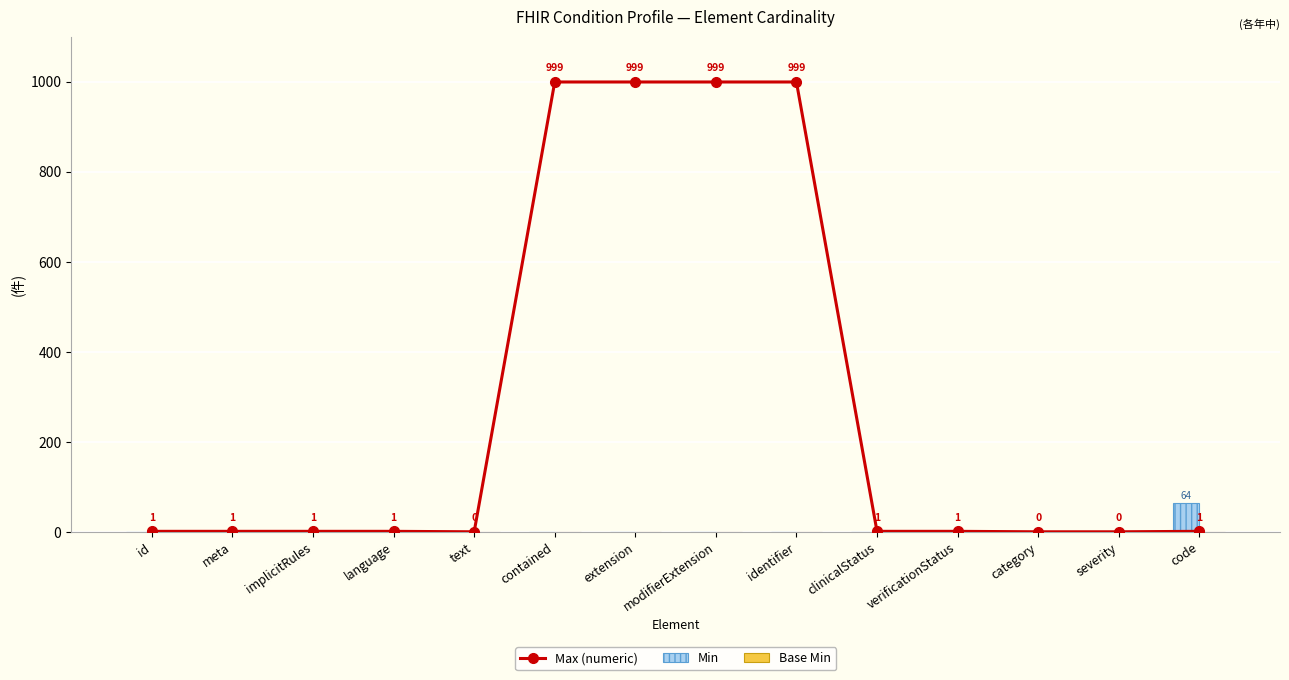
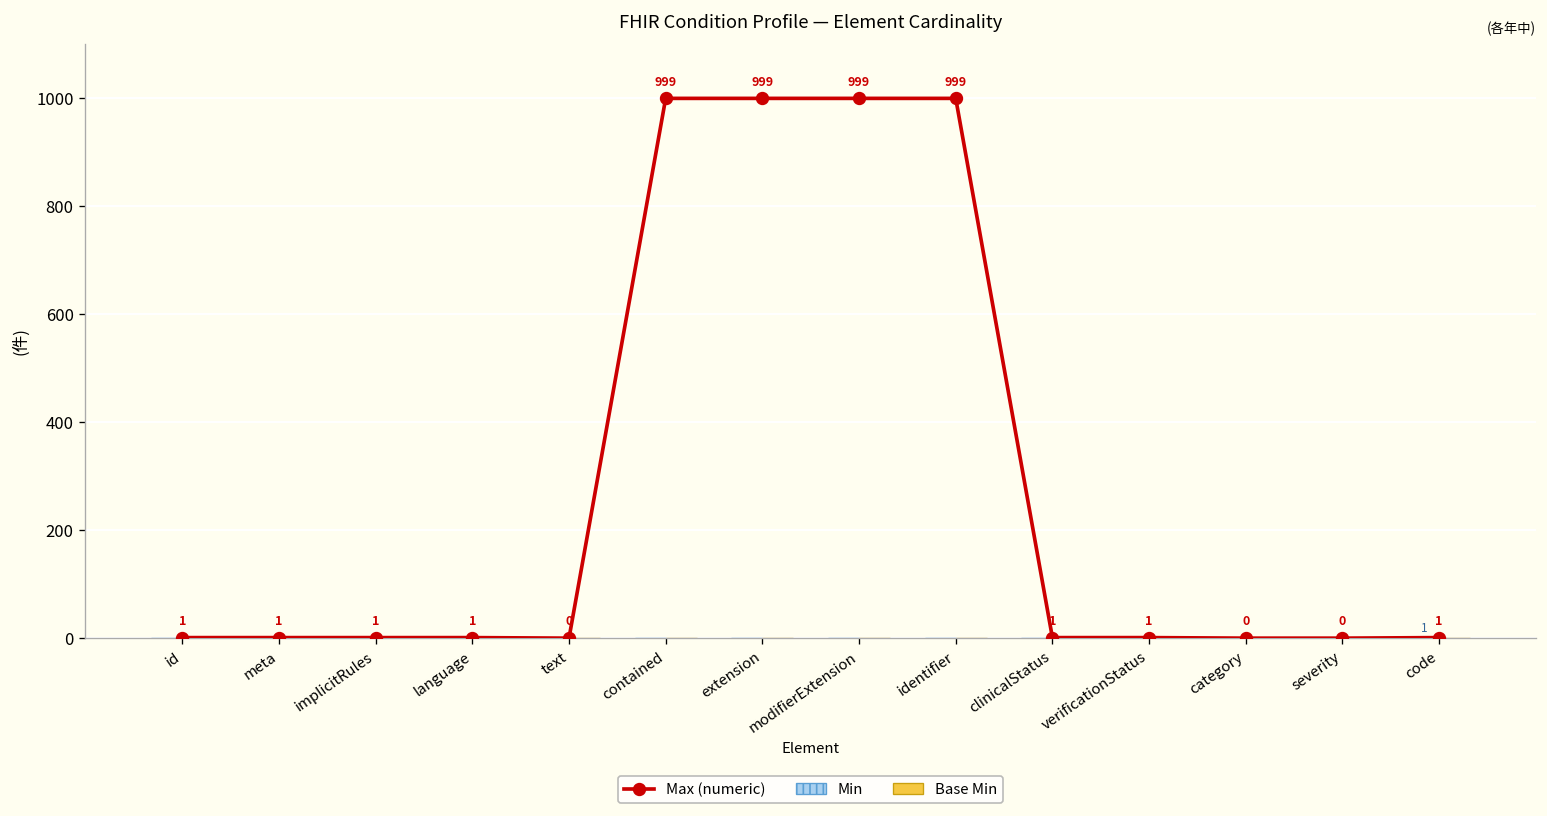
  {
    "Max (numeric)": {
      "id": 1,
      "meta": 1,
      "implicitRules": 1,
      "language": 1,
      "text": 0,
      "contained": 999,
      "extension": 999,
      "modifierExtension": 999,
      "identifier": 999,
      "clinicalStatus": 1,
      "verificationStatus": 1,
      "category": 0,
      "severity": 0,
      "code": 1
    },
    "Min": {
-     "code": 64
+     "code": 1
    },
    "Base Min": {
      "id": 0,
      "meta": 0,
      "implicitRules": 0,
      "language": 0,
      "contained": 0,
      "extension": 0,
      "modifierExtension": 0,
      "identifier": 0,
      "clinicalStatus": 0,
      "verificationStatus": 0,
      "code": 0
    }
  }
